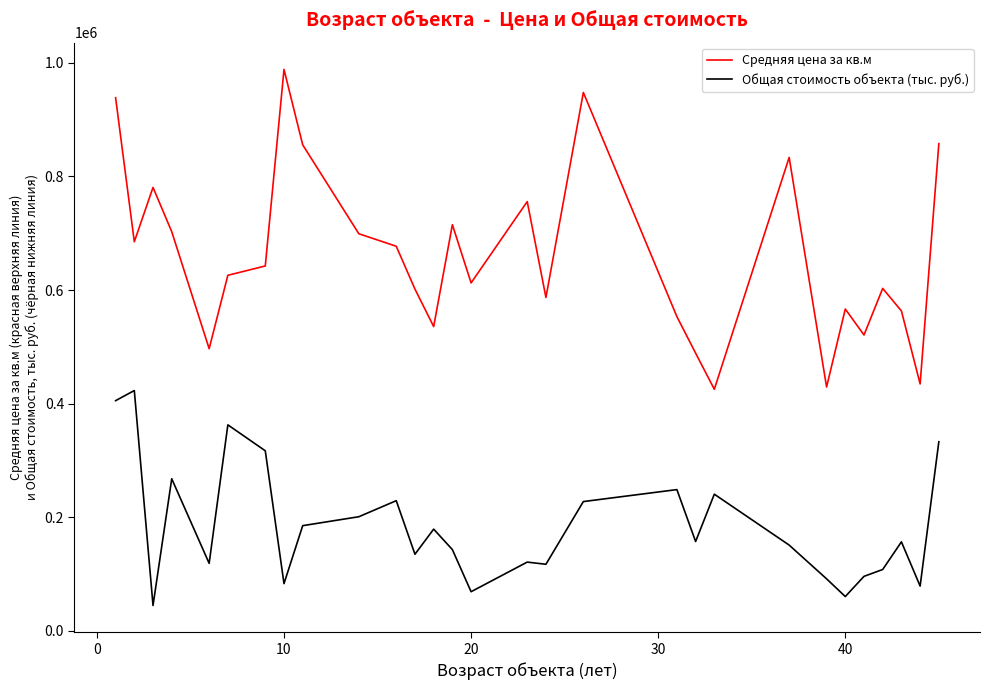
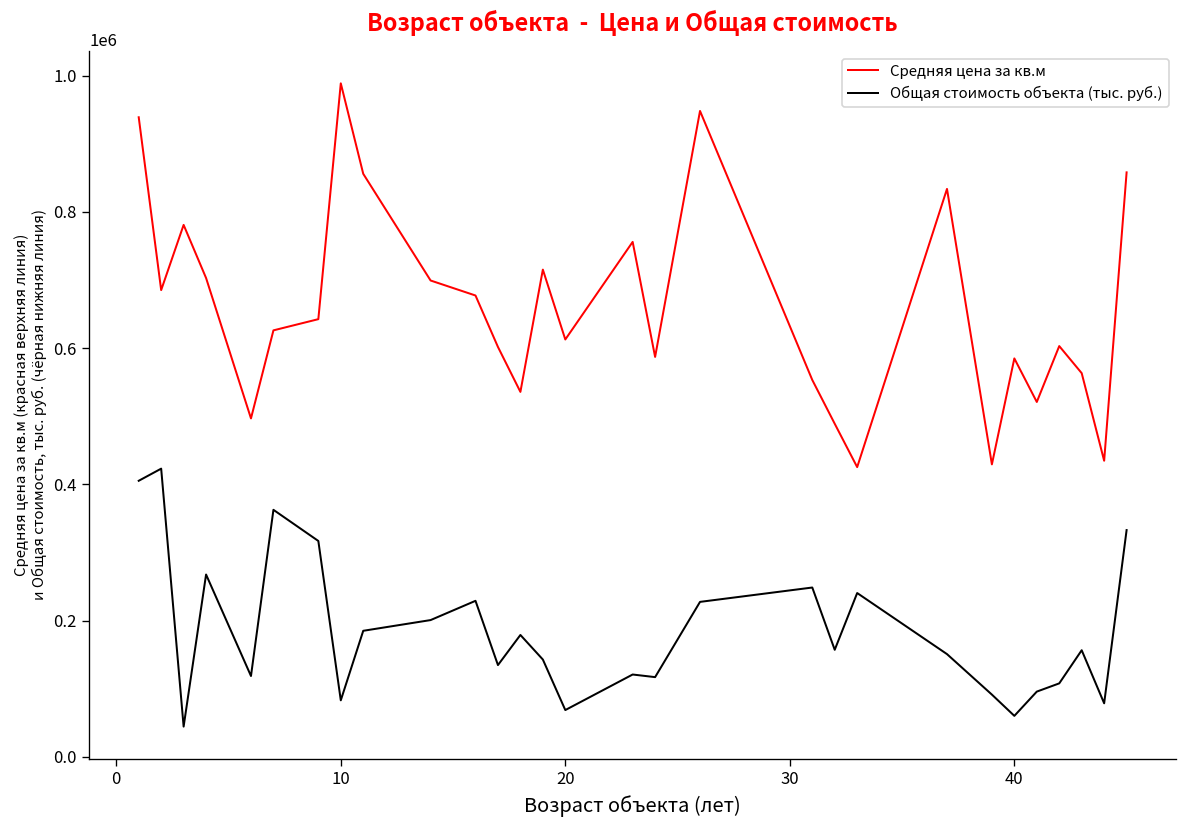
  {
    "Средняя цена за кв.м": {
      "10": 990000,
      "20": 610000,
-     "40": 570000
+     "40": 580000
    },
    "Общая стоимость объекта (тыс. руб.)": {
      "10": 80000,
      "20": 70000,
      "40": 60000
    }
  }
